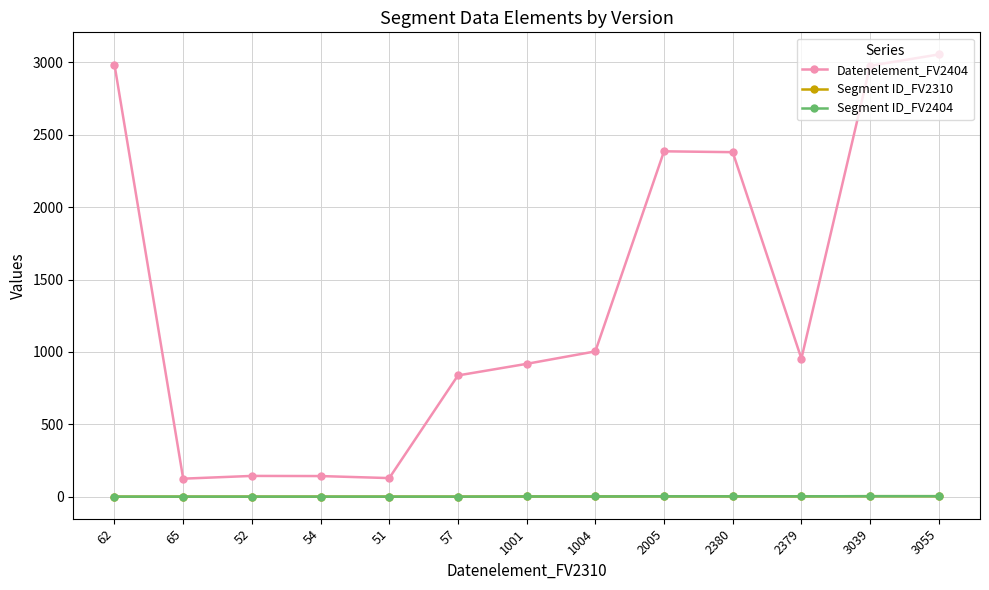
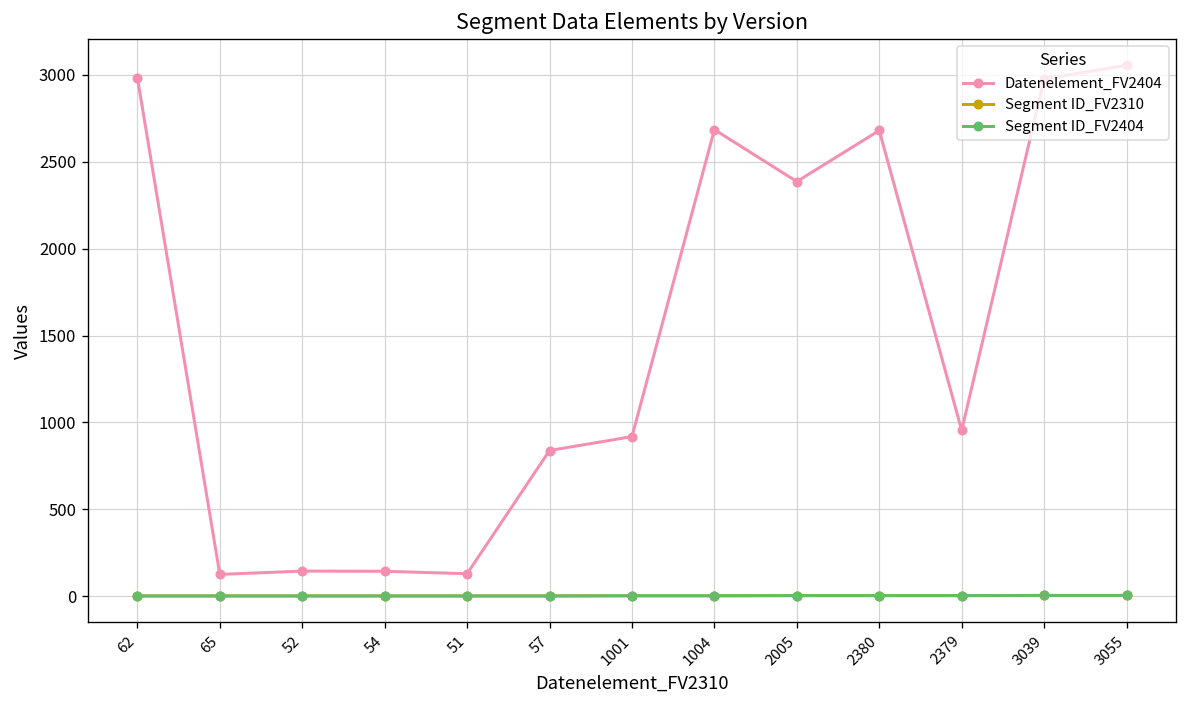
  {
    "Datenelement_FV2404": {
      "62": 2980,
      "65": 130,
      "52": 140,
      "54": 140,
      "51": 130,
      "57": 840,
      "1001": 920,
-     "1004": 1000,
+     "1004": 2690,
      "2005": 2390,
-     "2380": 2380,
+     "2380": 2680,
      "2379": 950
    },
    "Segment ID_FV2404": {
      "62": 0,
      "65": 0,
      "52": 0,
      "54": 0,
      "51": 0,
      "57": 0,
      "1001": 0,
      "1004": 0,
      "2005": 0,
      "2380": 0,
      "2379": 0,
      "3039": 0,
      "3055": 0
    }
  }
